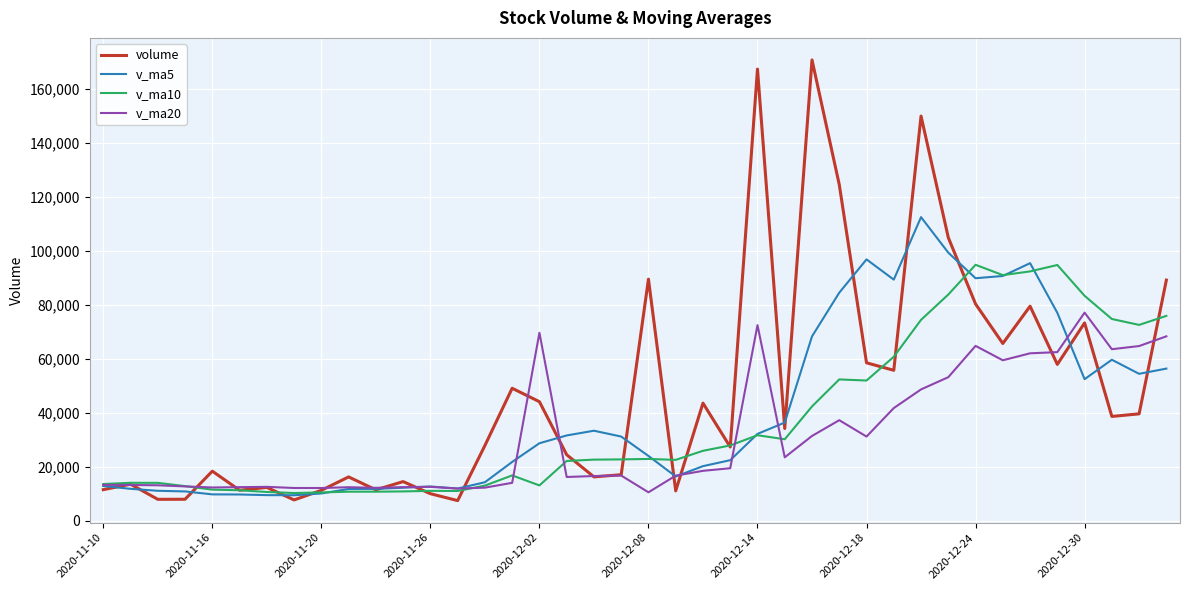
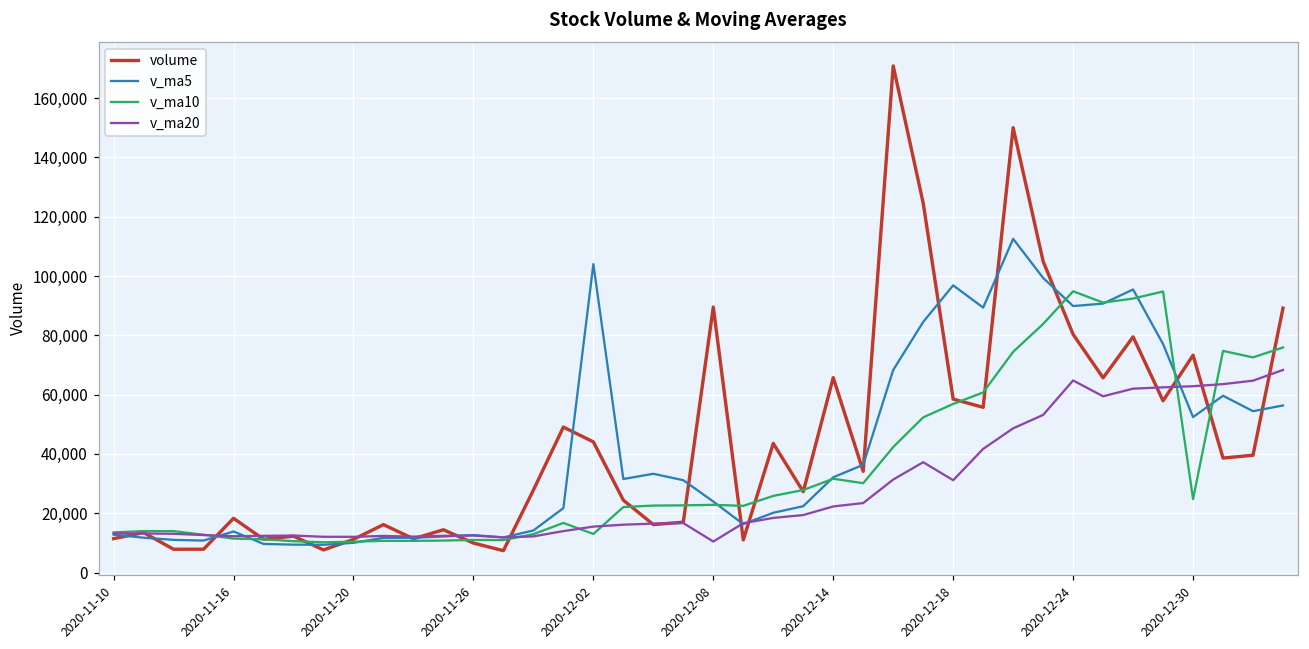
  {
    "volume": {
      "2020-11-10": "11,000",
      "2020-11-16": "18,000",
      "2020-11-26": "10,000",
      "2020-12-02": "44,000",
      "2020-12-08": "90,000",
-     "2020-12-14": "167,000",
+     "2020-12-14": "66,000",
      "2020-12-18": "58,000",
      "2020-12-24": "80,000",
      "2020-12-30": "73,000"
    },
    "v_ma5": {
-     "2020-11-16": "10,000",
-     "2020-12-02": "29,000",
+     "2020-11-16": "14,000",
+     "2020-12-02": "104,000",
      "2020-12-08": "24,000",
      "2020-12-18": "97,000",
      "2020-12-24": "90,000",
      "2020-12-30": "52,000"
    },
    "v_ma10": {
      "2020-11-26": "11,000",
      "2020-12-02": "13,000",
      "2020-12-08": "23,000",
-     "2020-12-18": "52,000",
+     "2020-12-18": "57,000",
      "2020-12-24": "95,000",
-     "2020-12-30": "83,000"
+     "2020-12-30": "25,000"
    },
    "v_ma20": {
-     "2020-12-02": "70,000",
+     "2020-12-02": "16,000",
      "2020-12-08": "10,000",
-     "2020-12-14": "72,000",
+     "2020-12-14": "22,000",
      "2020-12-18": "31,000",
      "2020-12-24": "65,000",
-     "2020-12-30": "77,000"
+     "2020-12-30": "63,000"
    }
  }
